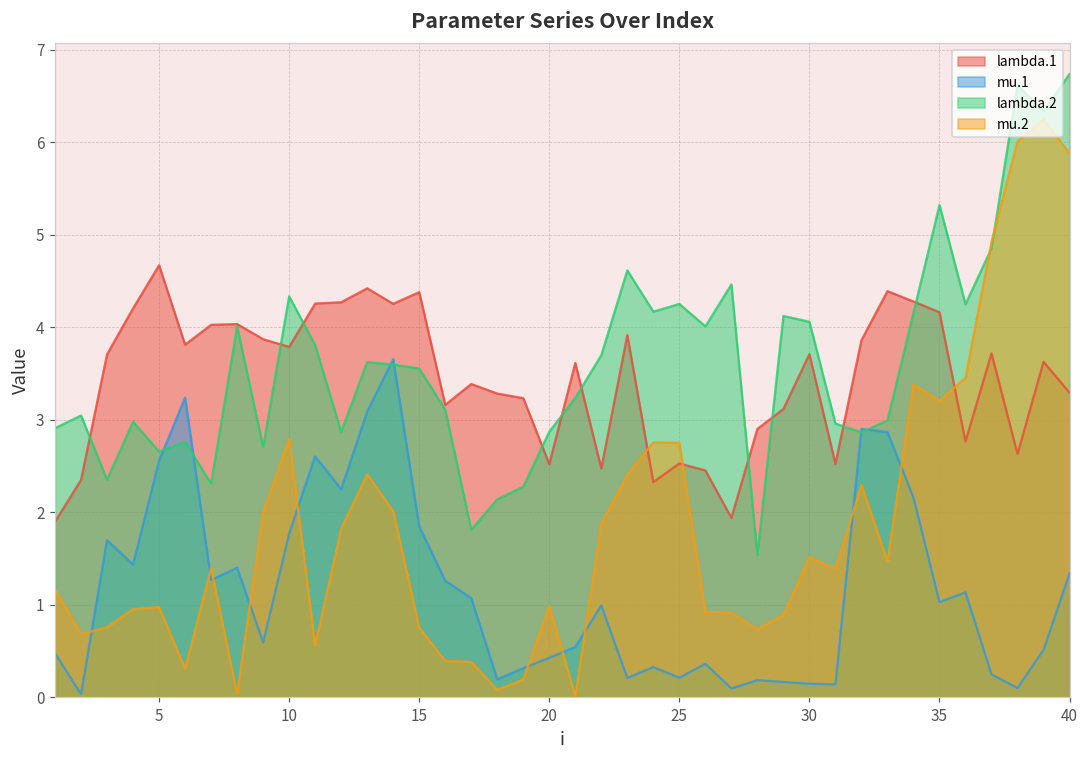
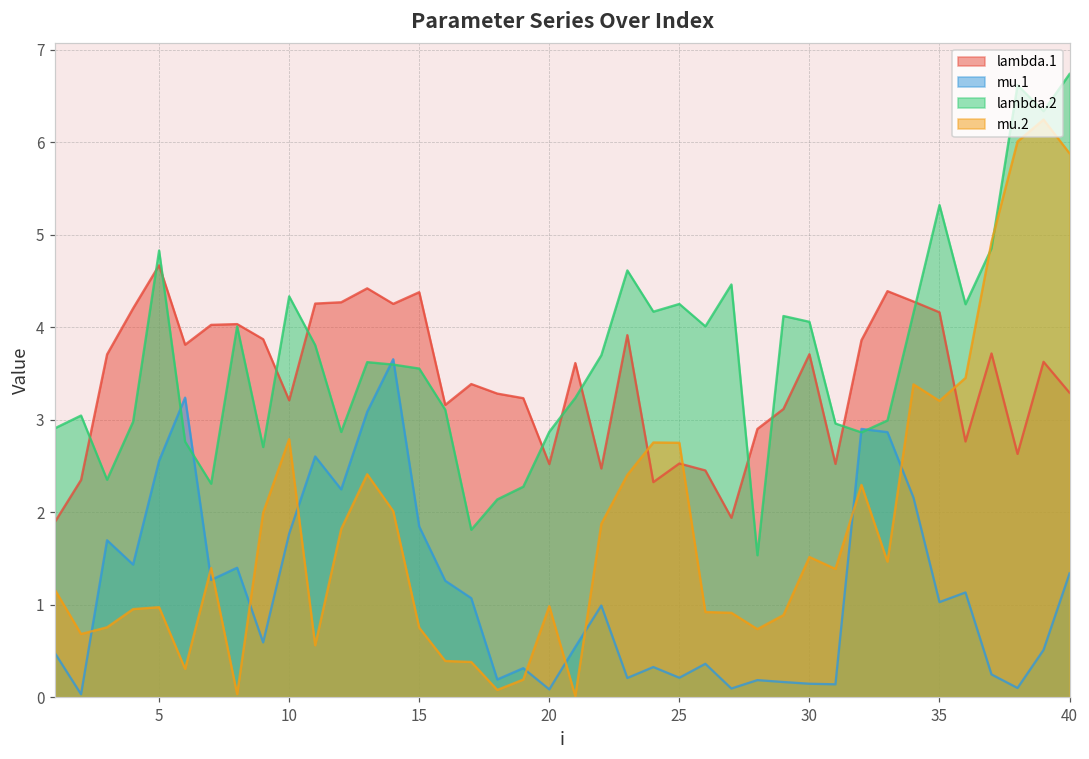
  {
    "lambda.1": {
      "5": 4.7,
-     "10": 3.8,
+     "10": 3.2,
      "15": 4.4,
      "20": 2.5,
      "25": 2.5,
      "30": 3.7,
      "35": 4.2,
      "40": 3.3
    },
    "mu.1": {
      "5": 2.6,
      "10": 1.8,
      "15": 1.8,
-     "20": 0.4,
+     "20": 0.1,
      "25": 0.2,
      "30": 0.1,
      "35": 1.0,
      "40": 1.3
    },
    "lambda.2": {
-     "5": 2.7,
+     "5": 4.8,
      "10": 4.3,
      "15": 3.6,
      "20": 2.9,
      "25": 4.3,
      "30": 4.1,
      "35": 5.3,
      "40": 6.7
    },
    "mu.2": {
      "5": 1.0,
      "10": 2.8,
      "15": 0.8,
      "20": 1.0,
      "25": 2.8,
      "30": 1.5,
      "35": 3.2,
      "40": 5.9
    }
  }
